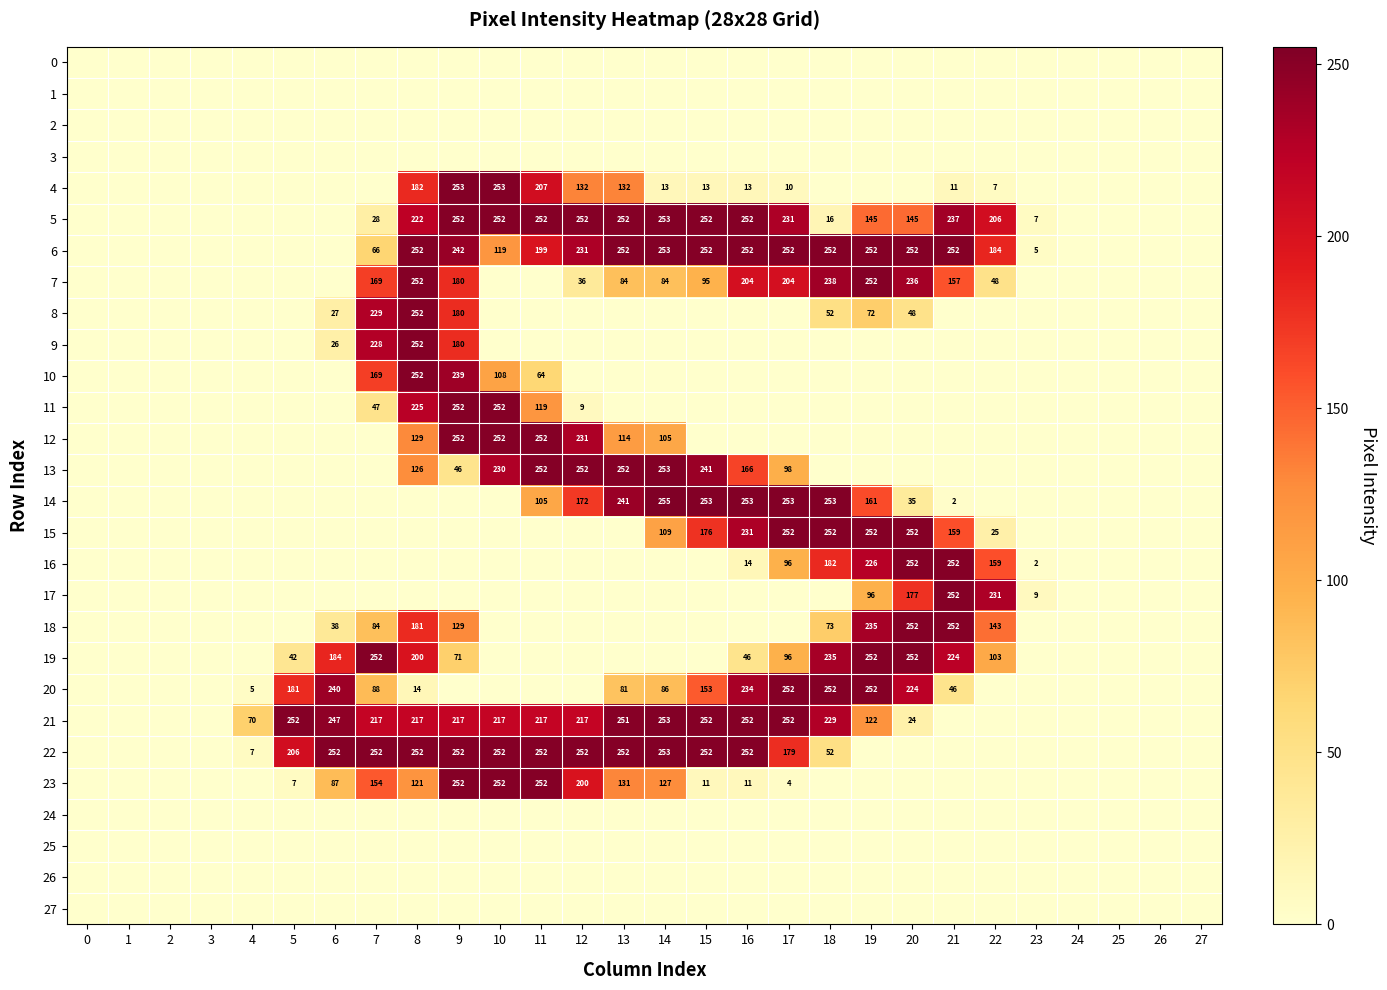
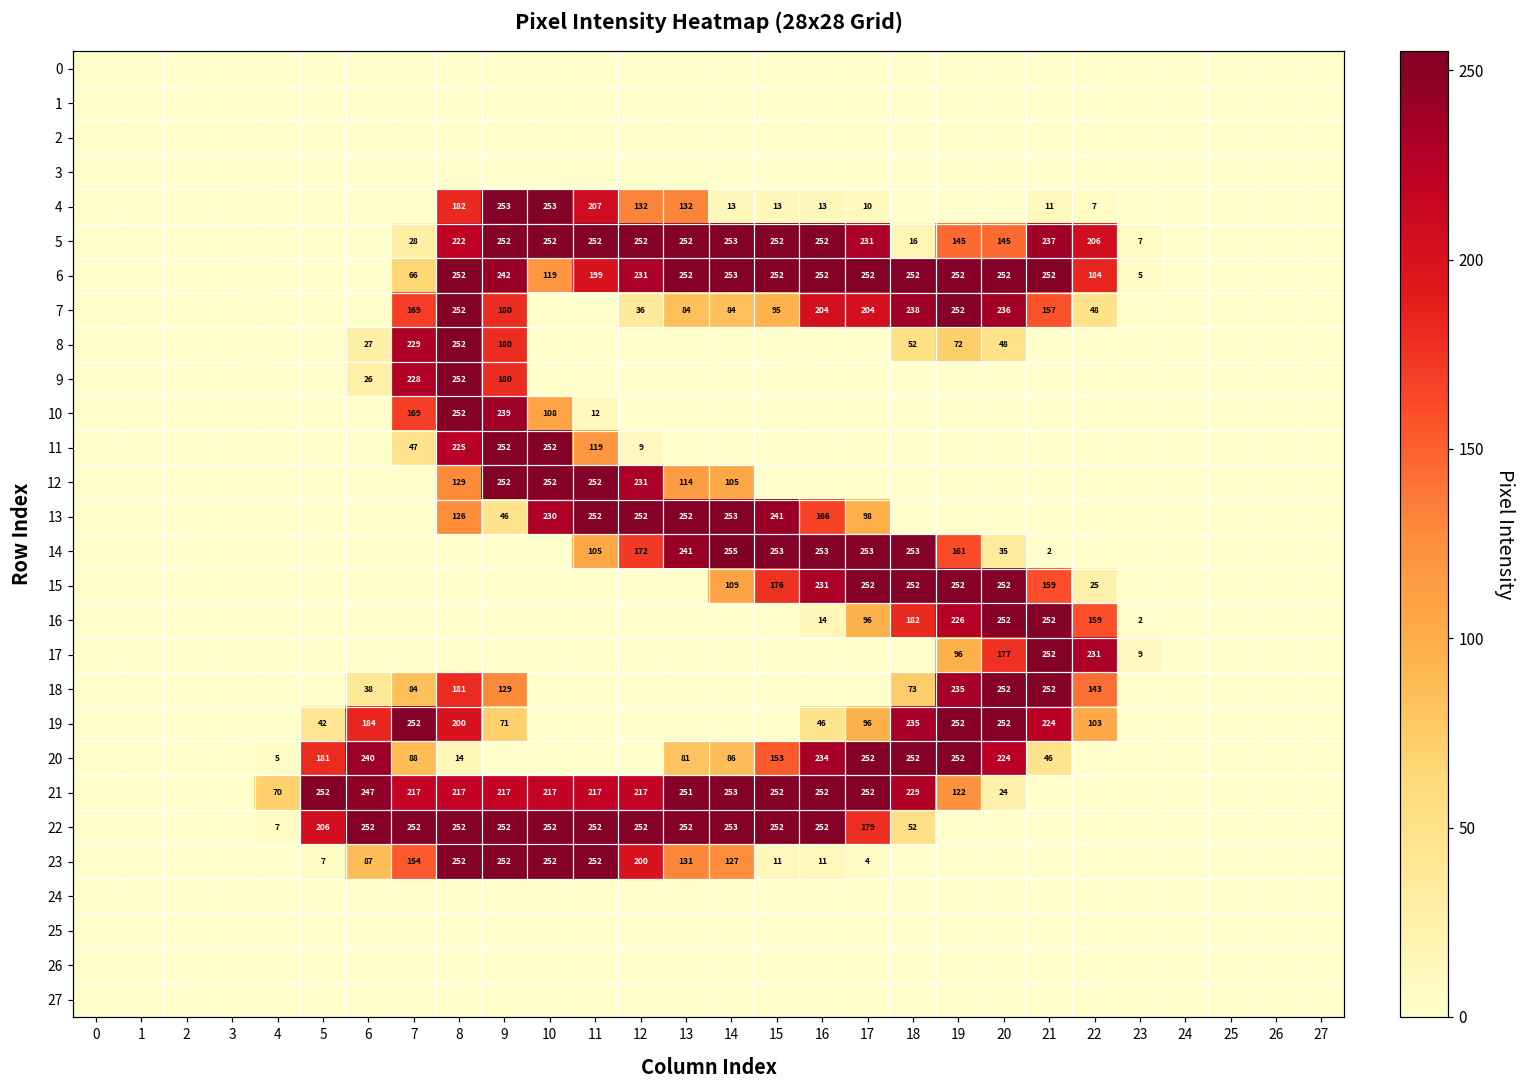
  {
    "10": {
      "7": 169,
      "8": 252,
      "9": 239,
      "10": 108,
-     "11": 64
+     "11": 12
    },
    "23": {
      "5": 7,
      "6": 87,
      "7": 154,
-     "8": 121,
+     "8": 252,
      "9": 252,
      "10": 252,
      "11": 252,
      "12": 200,
      "13": 131,
      "14": 127,
      "15": 11,
      "16": 11,
      "17": 4
    }
  }
